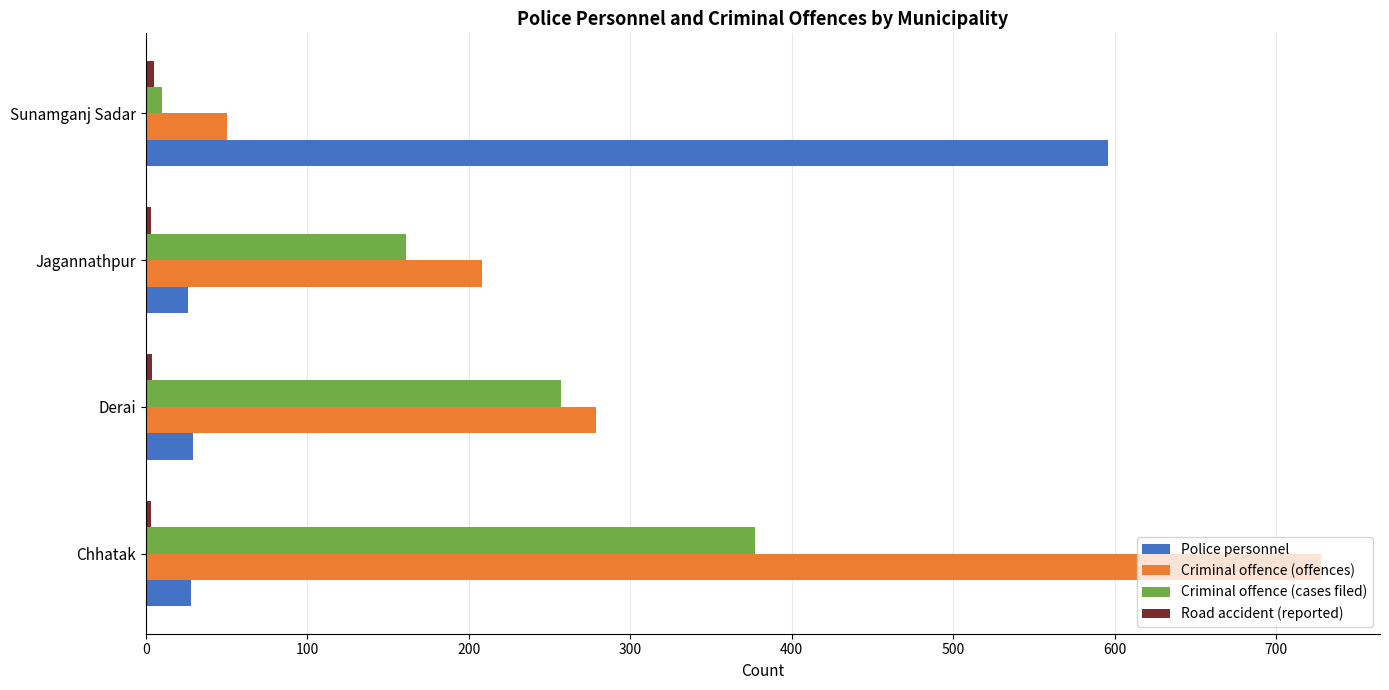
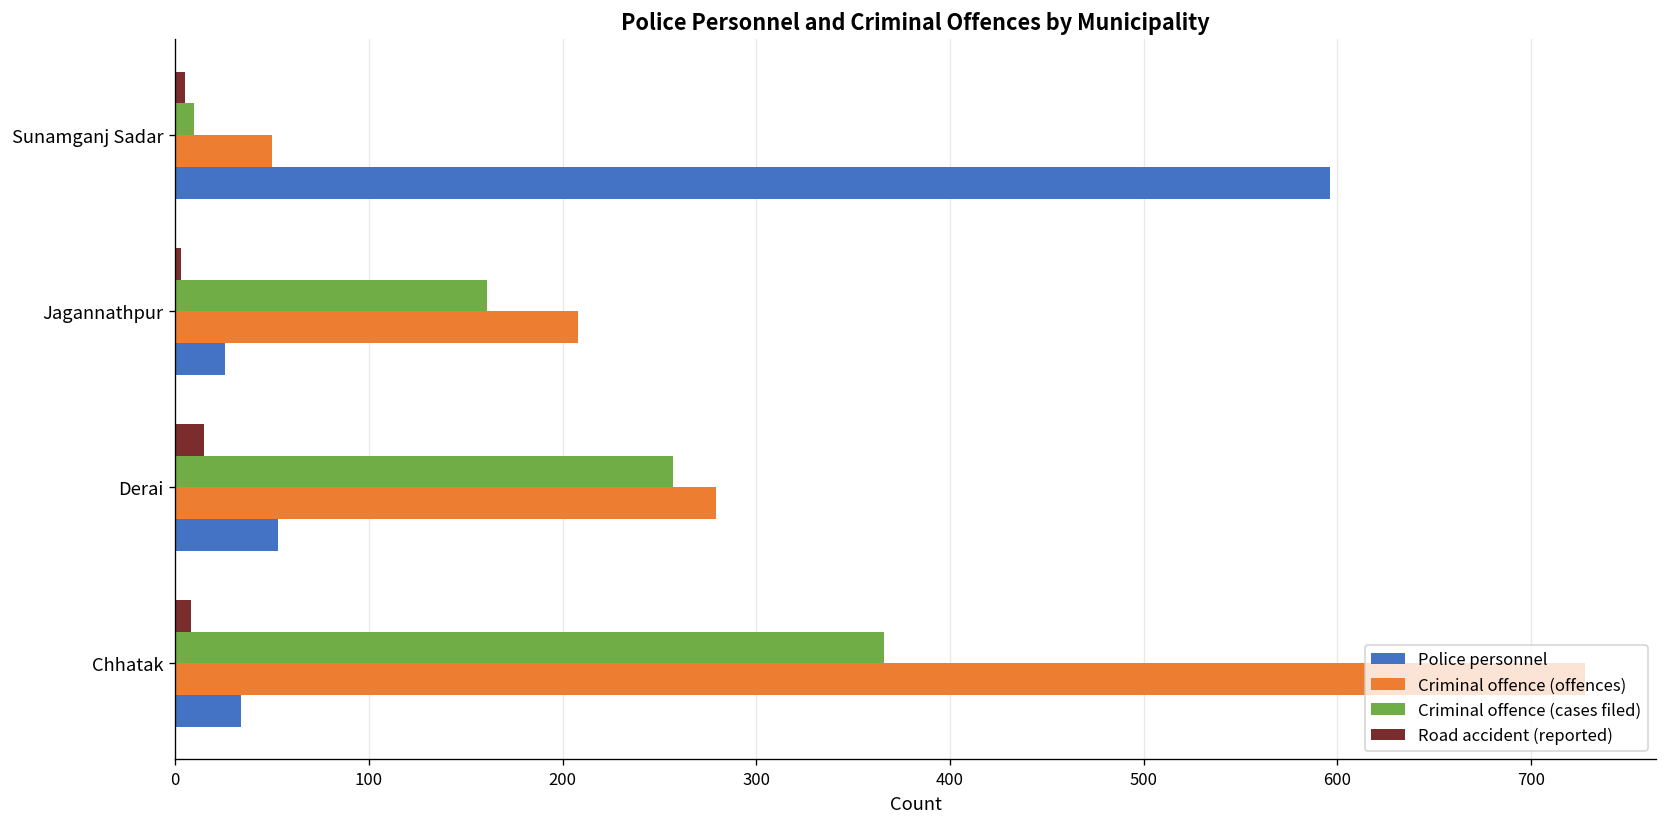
  {
    "Police personnel": {
      "Sunamganj Sadar": 596,
      "Jagannathpur": 26,
-     "Derai": 29,
-     "Chhatak": 28
+     "Derai": 53,
+     "Chhatak": 34
    },
    "Criminal offence (offences)": {
      "Sunamganj Sadar": 50,
      "Jagannathpur": 208,
      "Derai": 279
    },
    "Criminal offence (cases filed)": {
      "Sunamganj Sadar": 10,
      "Jagannathpur": 161,
      "Derai": 257,
-     "Chhatak": 377
+     "Chhatak": 366
    },
    "Road accident (reported)": {
      "Sunamganj Sadar": 5,
      "Jagannathpur": 3,
-     "Derai": 4,
-     "Chhatak": 3
+     "Derai": 15,
+     "Chhatak": 8
    }
  }
